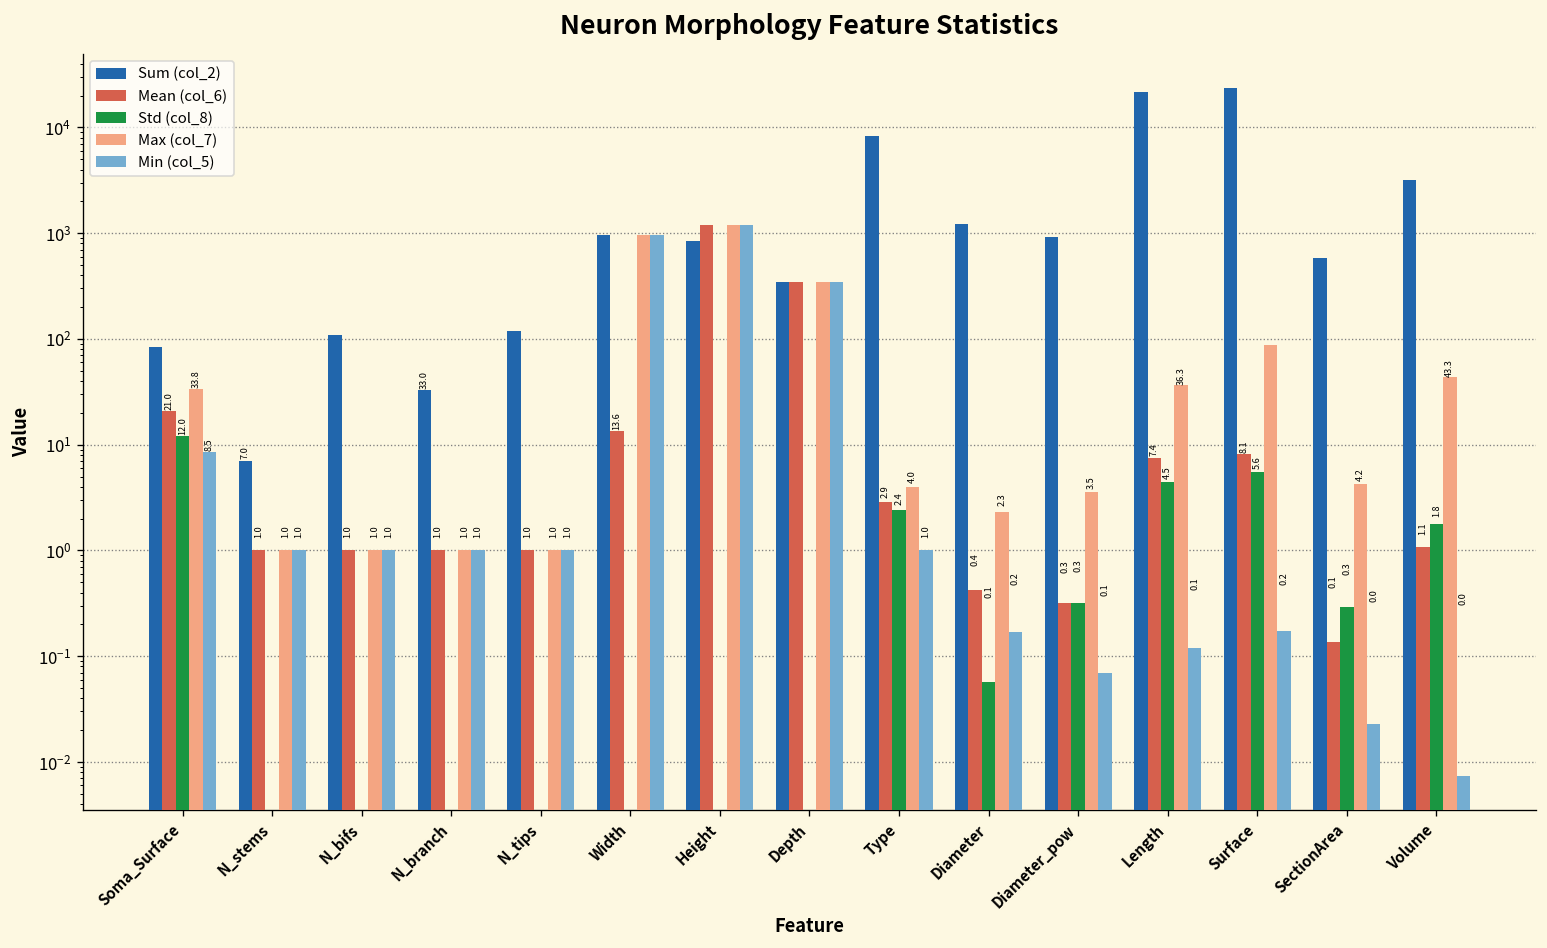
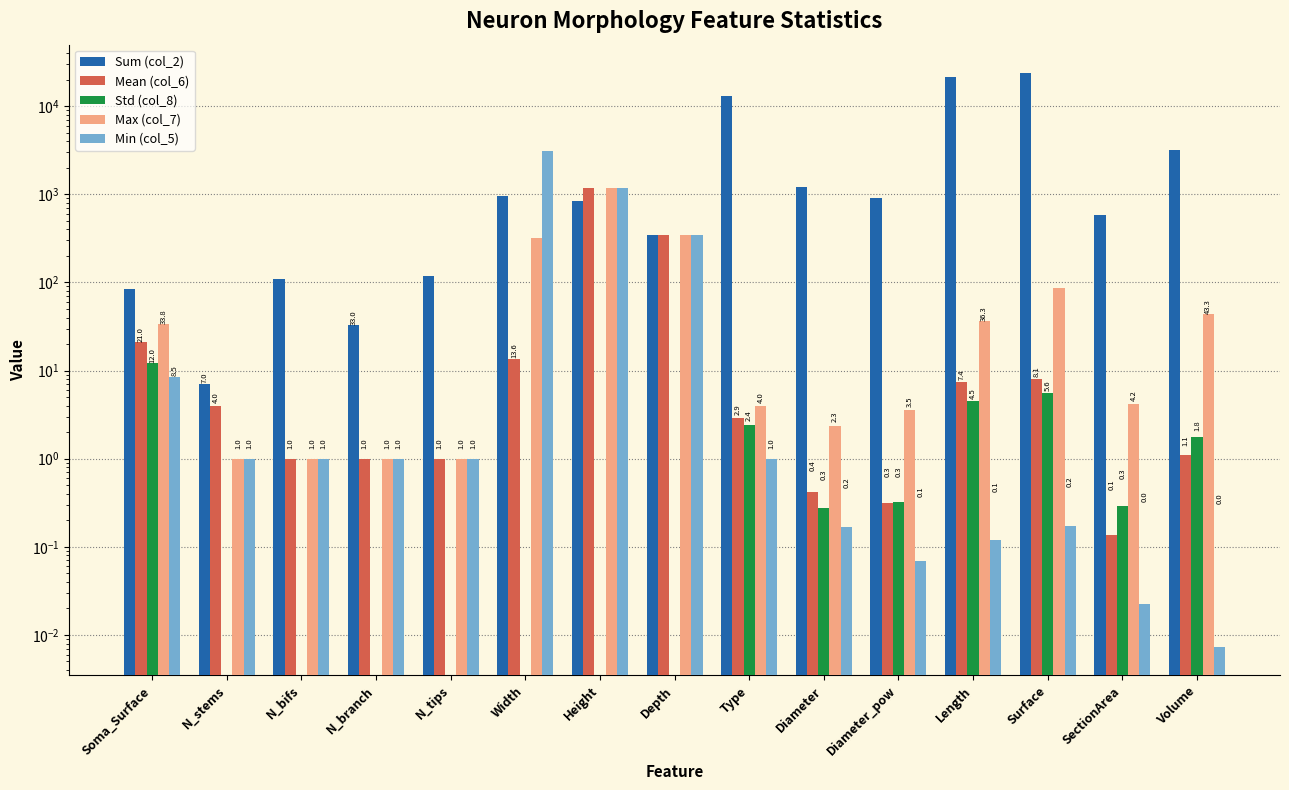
  {
    "Sum (col_2)": {
      "Soma_Surface": 80,
      "N_bifs": 110,
      "N_tips": 120,
      "Width": 1000,
      "Height": 800,
      "Depth": 350,
-     "Type": 8000,
+     "Type": 13000,
      "Diameter": 1200,
      "Diameter_pow": 900,
      "Length": 22000,
      "Surface": 24000,
      "SectionArea": 600,
      "Volume": 3200
    },
    "Mean (col_6)": {
      "Soma_Surface": 21.0,
-     "N_stems": 1.0,
+     "N_stems": 4.0,
      "N_bifs": 1.0,
      "N_branch": 1.0,
      "N_tips": 1.0,
      "Width": 13.6,
      "Type": 2.9,
      "Diameter": 0.4,
      "Length": 7.4,
      "Surface": 8.1,
      "Volume": 1.1
    },
    "Std (col_8)": {
      "Soma_Surface": 12.0,
      "Type": 2.4,
-     "Diameter": 0.1,
+     "Diameter": 0.3,
      "Length": 4.5,
      "Surface": 5.6,
      "Volume": 1.8
    },
    "Max (col_7)": {
-     "Width": 1000,
+     "Width": 320,
      "Height": 1200,
      "Depth": 350,
      "Surface": 90
    },
    "Min (col_5)": {
-     "Width": 1000,
+     "Width": 3100,
      "Height": 1200,
      "Depth": 350,
      "Diameter": 0.17,
      "Diameter_pow": 0.07,
      "Length": 0.12,
      "Surface": 0.17,
      "SectionArea": 0.023,
      "Volume": 0.007
    }
  }
